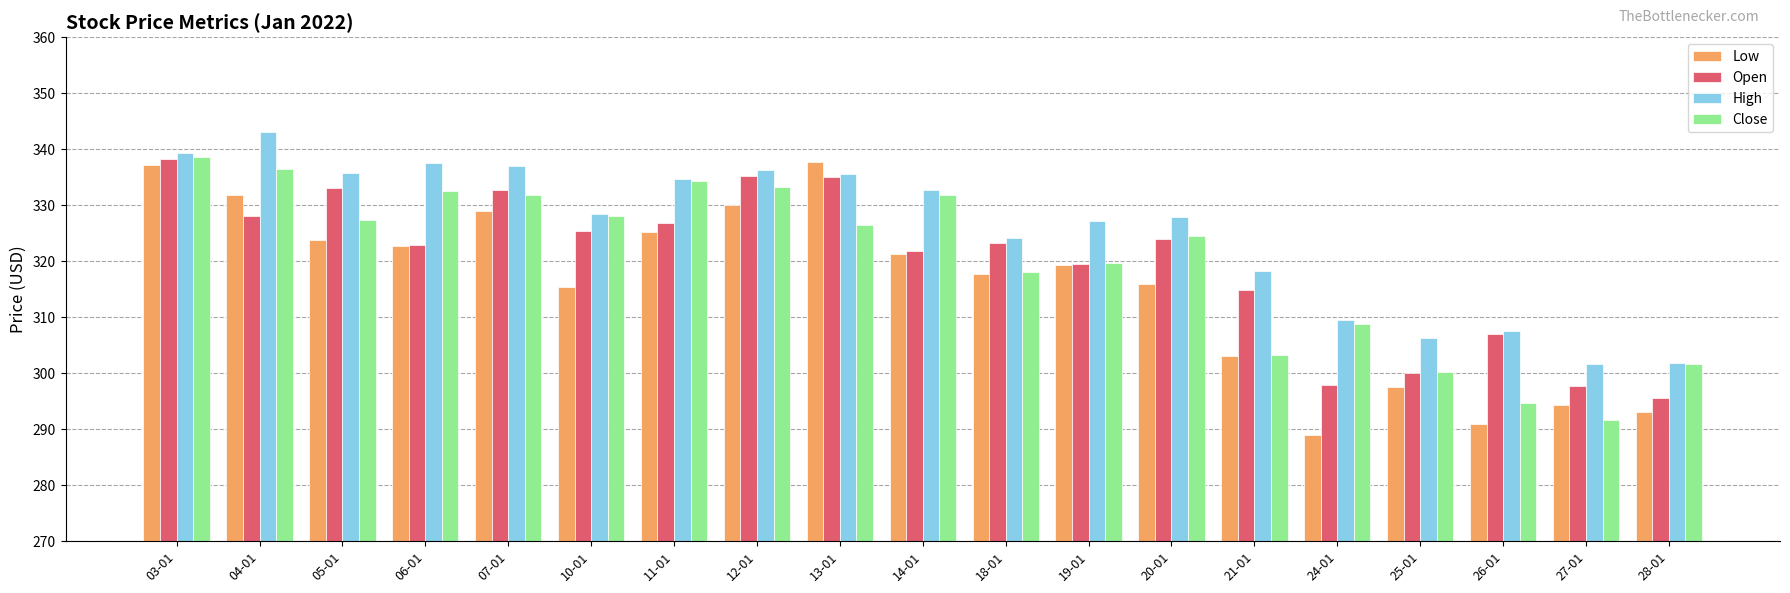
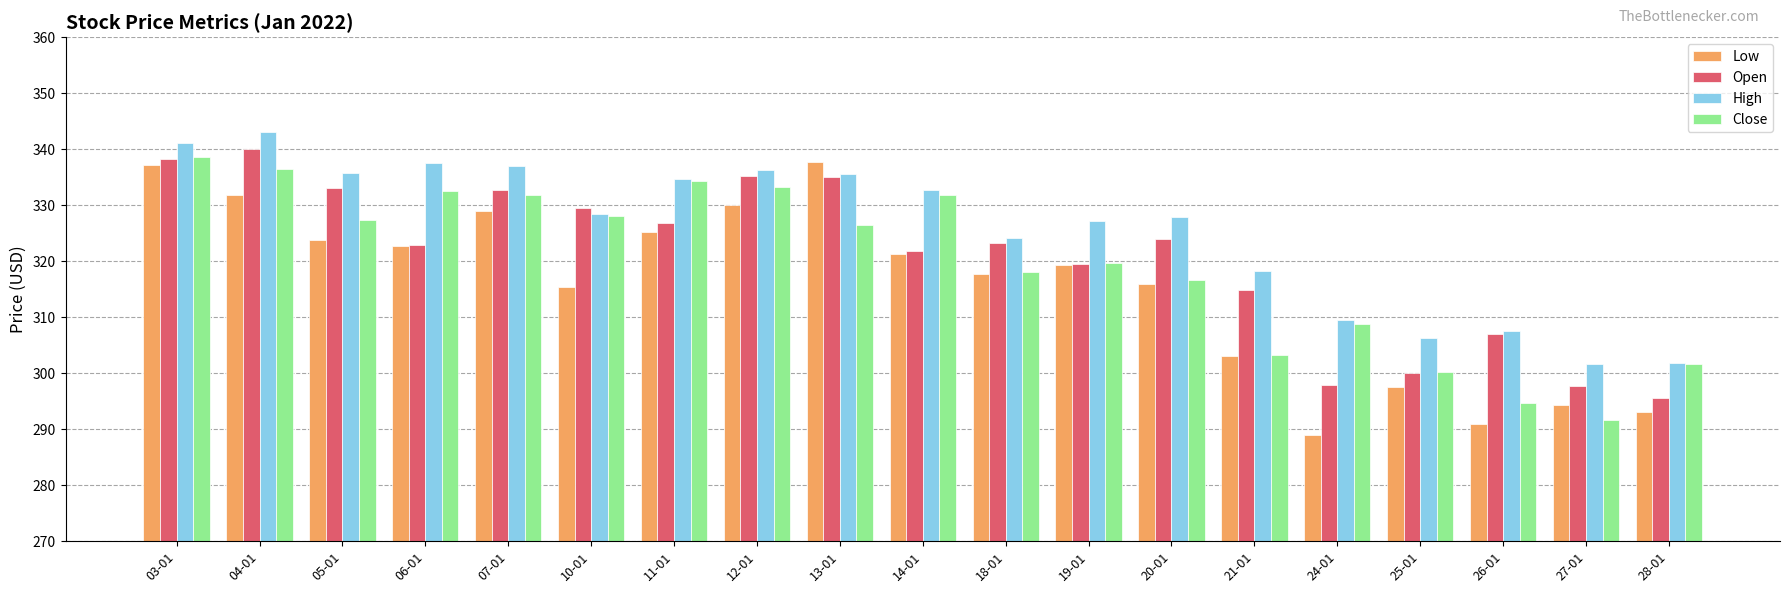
  {
    "Low": {
      "03-01": 337,
      "04-01": 332,
      "05-01": 324,
      "06-01": 323,
      "07-01": 329,
      "10-01": 315,
      "11-01": 325,
      "12-01": 330,
      "13-01": 338,
      "14-01": 321,
      "18-01": 318,
      "19-01": 319,
      "20-01": 316,
      "21-01": 303,
      "24-01": 289,
      "25-01": 298,
      "26-01": 291,
      "27-01": 294,
      "28-01": 293
    },
    "Open": {
      "03-01": 338,
-     "04-01": 328,
+     "04-01": 340,
      "05-01": 333,
      "06-01": 323,
      "07-01": 333,
-     "10-01": 325,
+     "10-01": 329,
      "11-01": 327,
      "12-01": 335,
      "13-01": 335,
      "14-01": 322,
      "18-01": 323,
      "19-01": 320,
      "20-01": 324,
      "21-01": 315,
      "24-01": 298,
      "25-01": 300,
      "26-01": 307,
      "27-01": 298,
      "28-01": 296
    },
    "High": {
-     "03-01": 339,
+     "03-01": 341,
      "04-01": 343,
      "05-01": 336,
      "06-01": 337,
      "07-01": 337,
      "10-01": 328,
      "11-01": 335,
      "12-01": 336,
      "13-01": 336,
      "14-01": 333,
      "18-01": 324,
      "19-01": 327,
      "20-01": 328,
      "21-01": 318,
      "24-01": 310,
      "25-01": 306,
      "26-01": 308,
      "27-01": 302,
      "28-01": 302
    },
    "Close": {
      "03-01": 339,
      "04-01": 337,
      "05-01": 327,
      "06-01": 332,
      "07-01": 332,
      "10-01": 328,
      "11-01": 334,
      "12-01": 333,
      "13-01": 326,
      "14-01": 332,
      "18-01": 318,
      "19-01": 320,
-     "20-01": 324,
+     "20-01": 317,
      "21-01": 303,
      "24-01": 309,
      "25-01": 300,
      "26-01": 295,
      "27-01": 292,
      "28-01": 302
    }
  }
